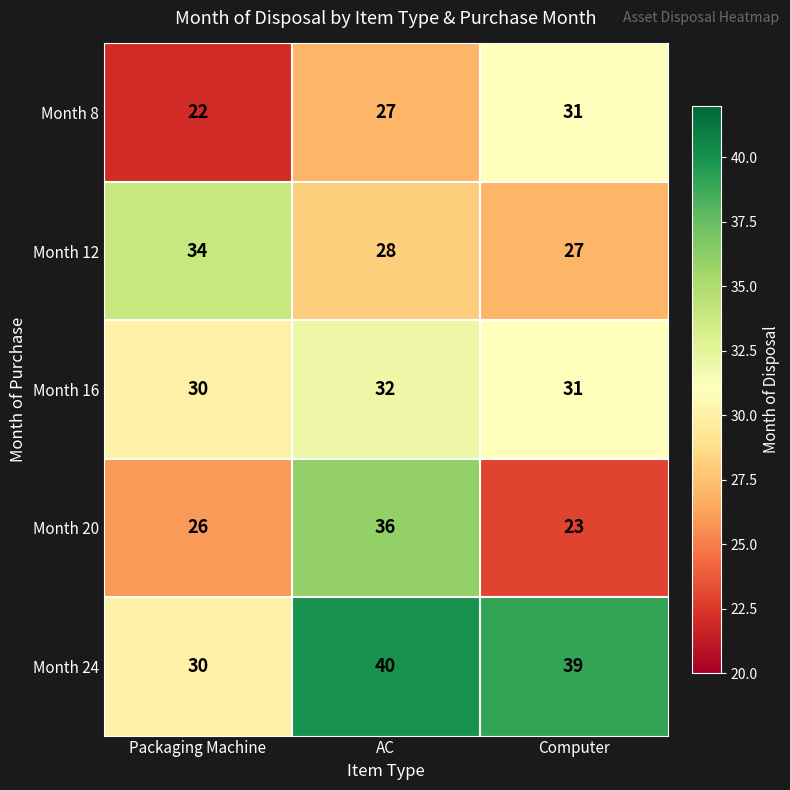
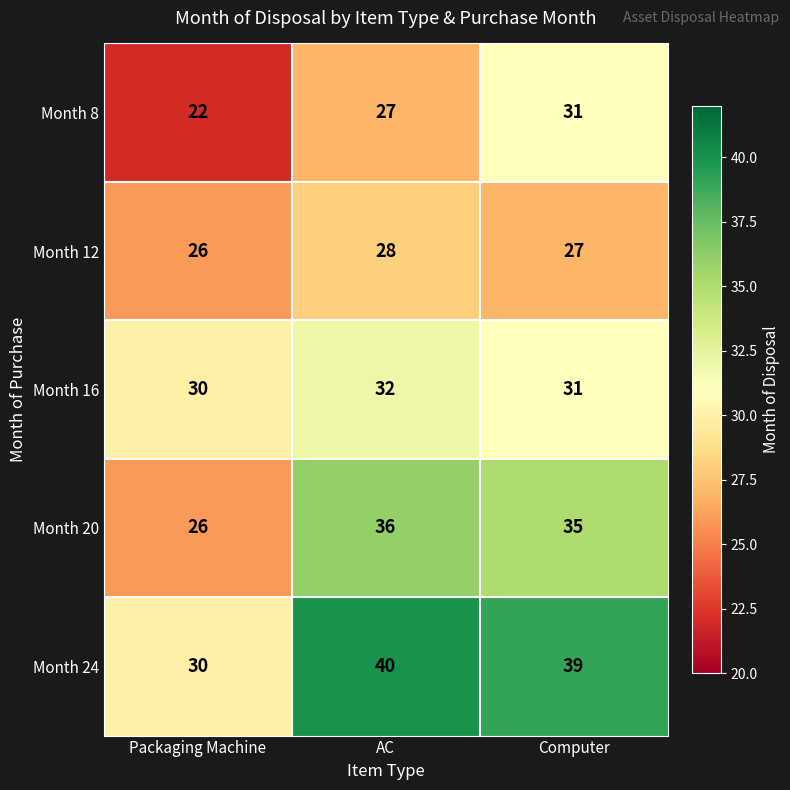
  {
    "Month 8": {
      "Packaging Machine": 22,
      "AC": 27,
      "Computer": 31
    },
    "Month 12": {
-     "Packaging Machine": 34,
+     "Packaging Machine": 26,
      "AC": 28,
      "Computer": 27
    },
    "Month 16": {
      "Packaging Machine": 30,
      "AC": 32,
      "Computer": 31
    },
    "Month 20": {
      "Packaging Machine": 26,
      "AC": 36,
-     "Computer": 23
+     "Computer": 35
    },
    "Month 24": {
      "Packaging Machine": 30,
      "AC": 40,
      "Computer": 39
    }
  }
